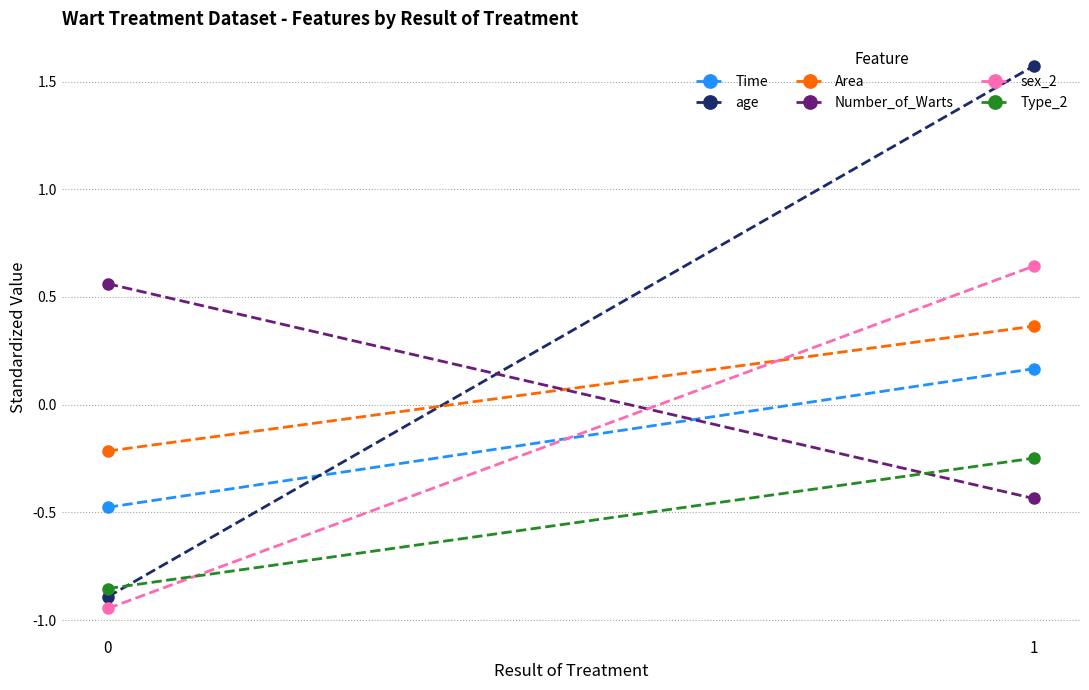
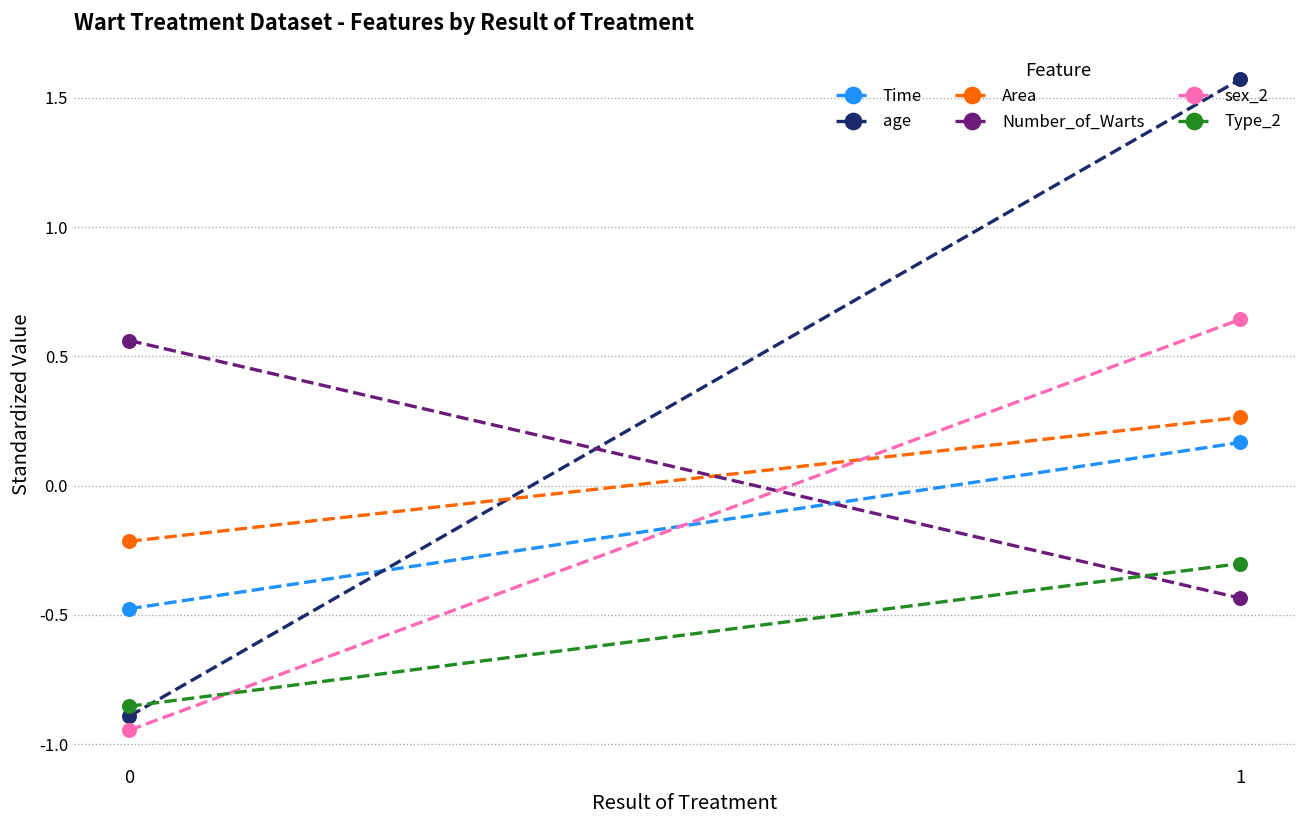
  {
    "Time": {
      "0": -0.48,
      "1": 0.17
    },
    "age": {
      "0": -0.89,
      "1": 1.57
    },
    "Area": {
      "0": -0.22,
-     "1": 0.36
+     "1": 0.26
    },
    "Number_of_Warts": {
      "0": 0.56,
      "1": -0.44
    },
    "sex_2": {
      "0": -0.95,
      "1": 0.64
    },
    "Type_2": {
      "0": -0.85,
-     "1": -0.25
+     "1": -0.30
    }
  }
